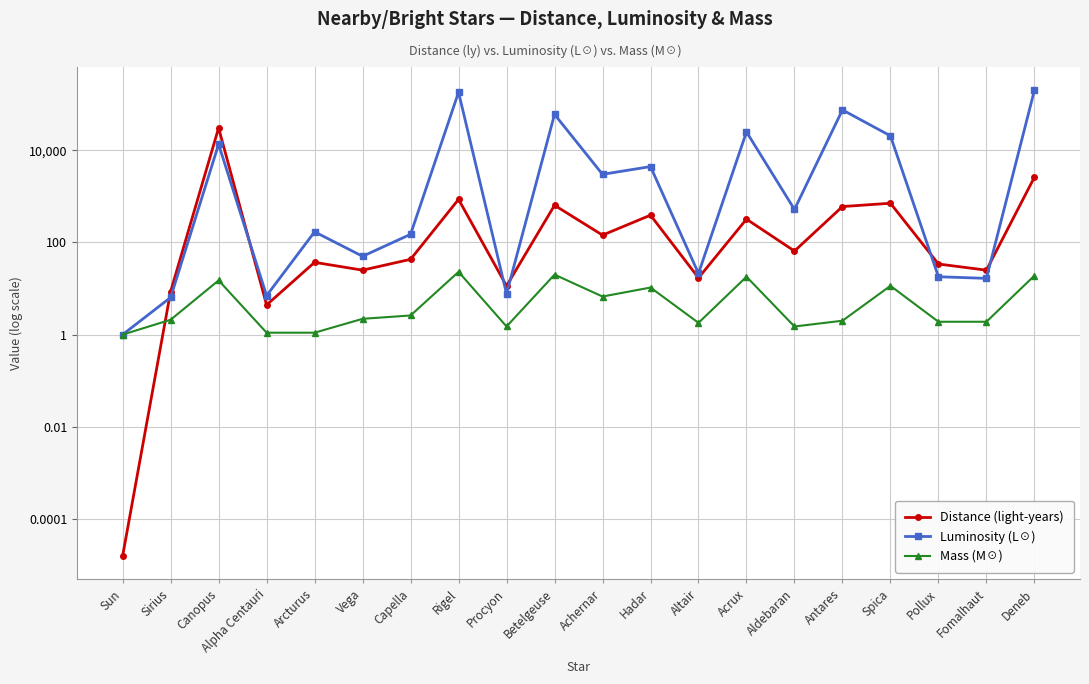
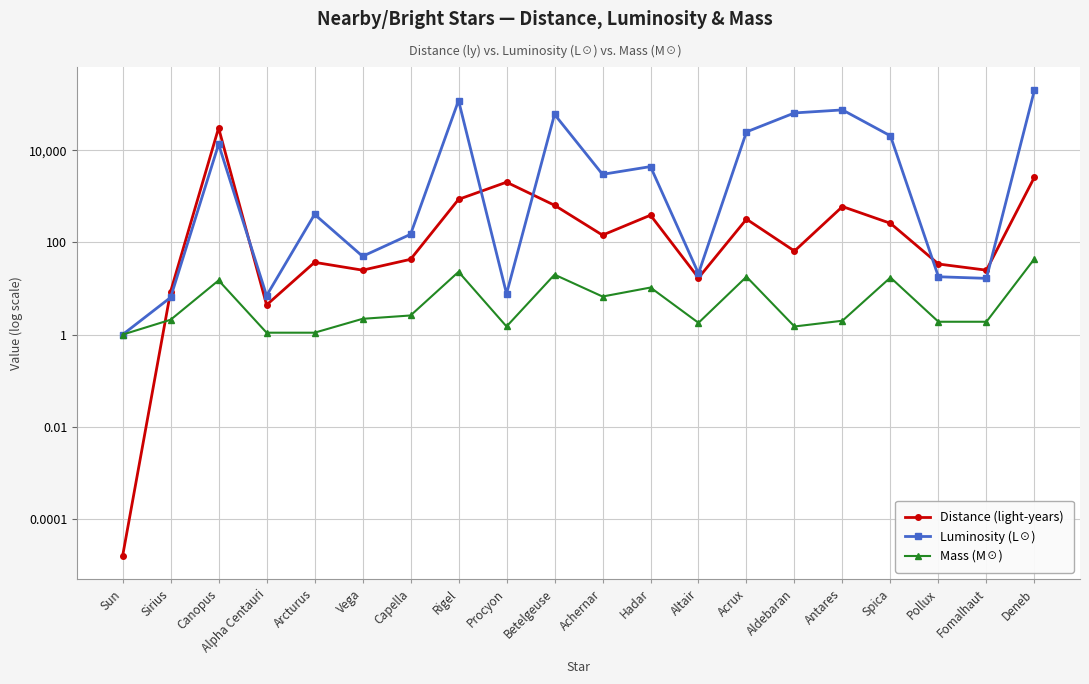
  {
    "Distance (light-years)": {
      "Sun": "0.000016",
      "Sirius": "9",
      "Canopus": "30,000",
      "Alpha Centauri": "4",
      "Arcturus": "40",
      "Vega": "30",
      "Capella": "40",
      "Rigel": "900",
-     "Procyon": "11",
+     "Procyon": "2,000",
      "Betelgeuse": "600",
      "Achernar": "140",
      "Hadar": "400",
      "Altair": "17",
      "Acrux": "300",
      "Aldebaran": "70",
      "Antares": "600",
-     "Spica": "700",
+     "Spica": "300",
      "Pollux": "30",
      "Fomalhaut": "30",
      "Deneb": "3,000"
    },
    "Luminosity (L☉)": {
      "Sirius": "6",
      "Canopus": "14,000",
      "Alpha Centauri": "7",
-     "Arcturus": "170",
+     "Arcturus": "400",
      "Vega": "50",
      "Capella": "150",
-     "Rigel": "180,000",
+     "Rigel": "120,000",
      "Procyon": "8",
      "Betelgeuse": "60,000",
      "Achernar": "3,000",
      "Hadar": "4,000",
      "Altair": "20",
      "Acrux": "30,000",
-     "Aldebaran": "500",
+     "Aldebaran": "60,000",
      "Antares": "80,000",
      "Spica": "20,000",
      "Pollux": "18",
      "Fomalhaut": "17",
      "Deneb": "200,000"
    },
    "Mass (M☉)": {
      "Sirius": "2",
      "Canopus": "15",
      "Alpha Centauri": "1",
      "Arcturus": "1",
      "Vega": "2",
      "Capella": "3",
      "Rigel": "20",
      "Procyon": "1.5",
      "Betelgeuse": "20",
      "Achernar": "7",
      "Hadar": "11",
      "Altair": "2",
      "Acrux": "18",
      "Aldebaran": "1.5",
      "Antares": "2",
-     "Spica": "11",
+     "Spica": "17",
      "Pollux": "2",
      "Fomalhaut": "2",
-     "Deneb": "19"
+     "Deneb": "40"
    }
  }
